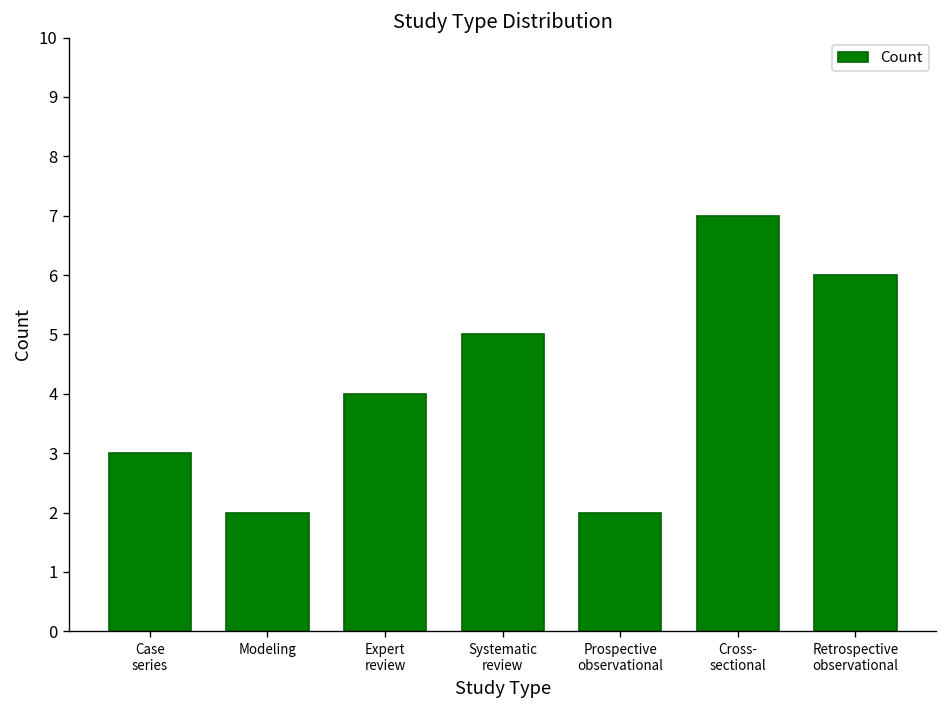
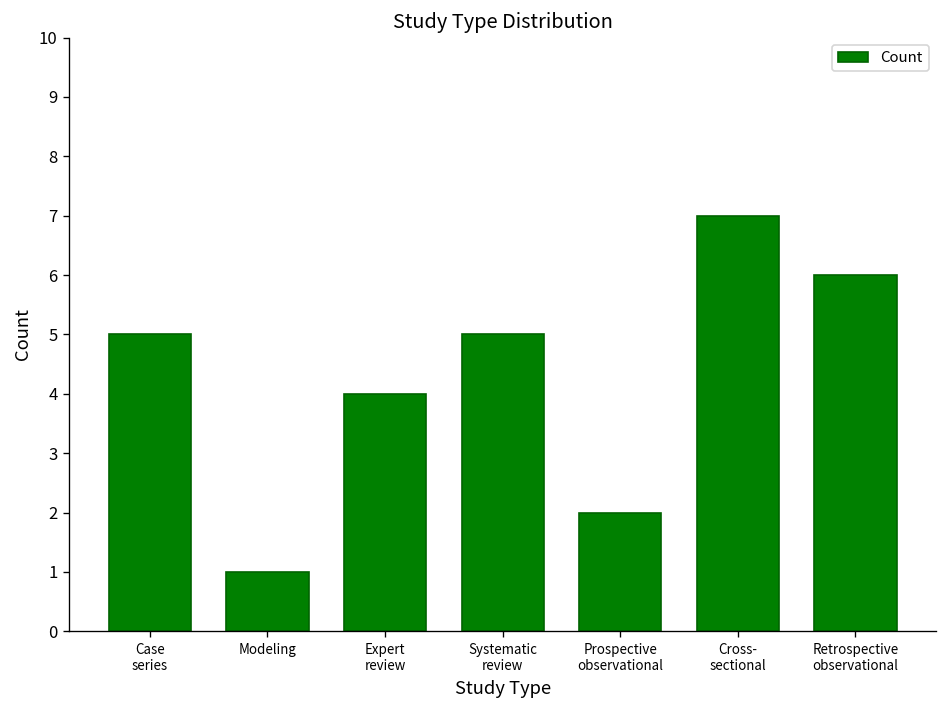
  {
-   "Case series": 3,
-   "Modeling": 2,
+   "Case series": 5,
+   "Modeling": 1,
    "Expert review": 4,
    "Systematic review": 5,
    "Prospective observational": 2,
    "Cross- sectional": 7,
    "Retrospective observational": 6
  }
